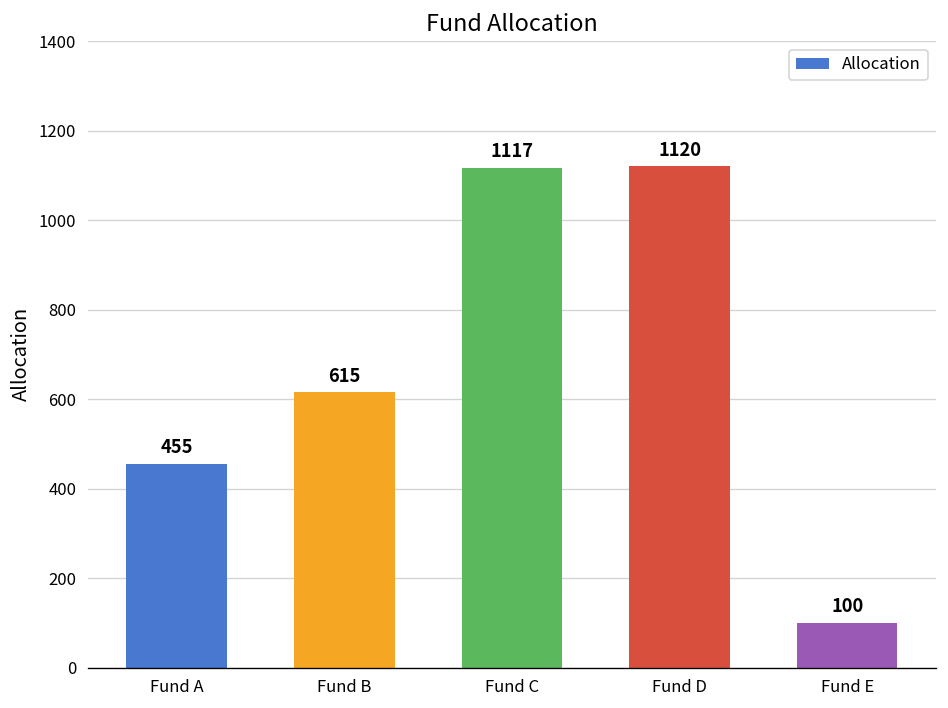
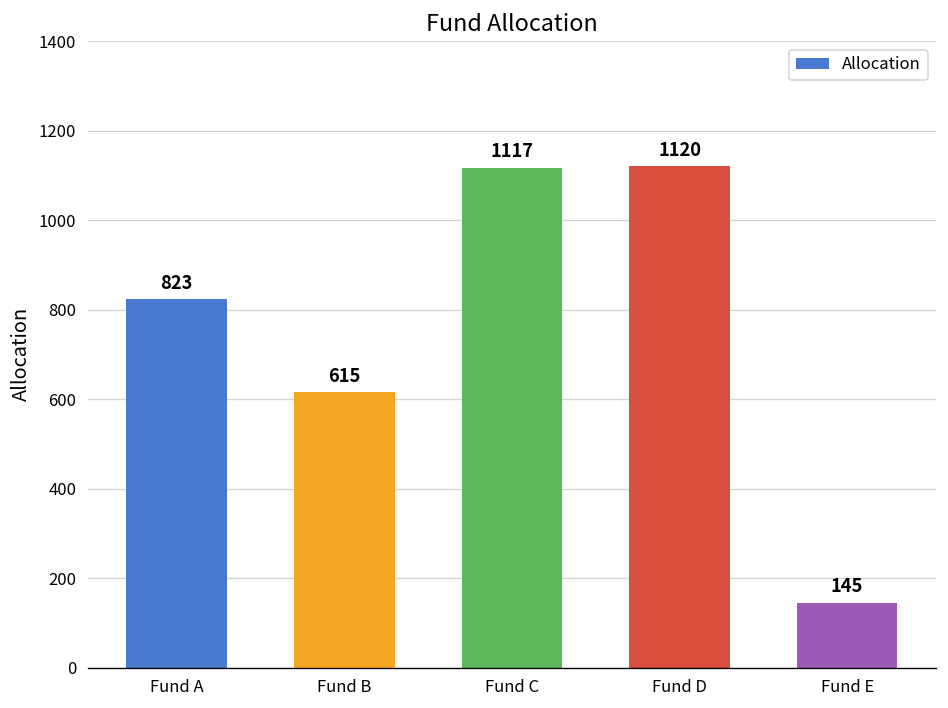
  {
-   "Fund A": 455,
+   "Fund A": 823,
    "Fund B": 615,
    "Fund C": 1117,
    "Fund D": 1120,
-   "Fund E": 100
+   "Fund E": 145
  }
